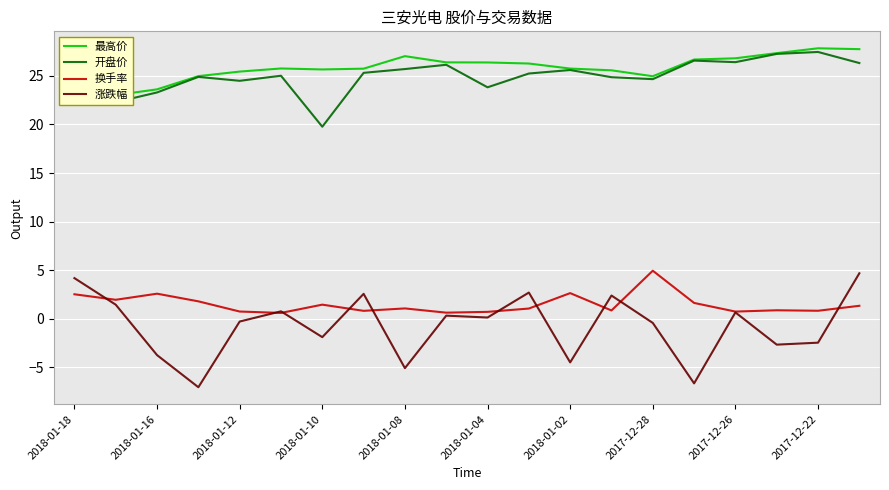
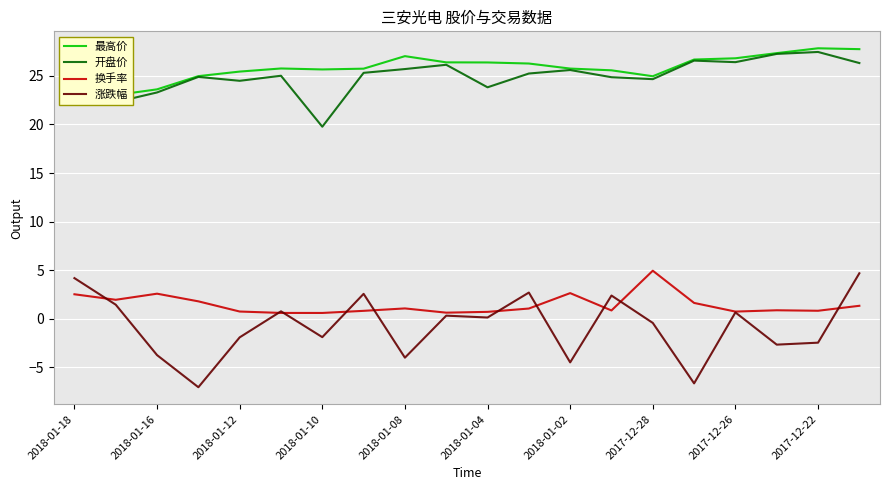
  {
    "最高价": {
      "2018-01-16": 24,
      "2018-01-12": 25,
      "2018-01-10": 26,
      "2018-01-08": 27,
      "2018-01-04": 26,
      "2017-12-28": 25,
      "2017-12-26": 27,
      "2017-12-22": 28
    },
    "开盘价": {
      "2018-01-16": 23,
      "2018-01-12": 25,
      "2018-01-10": 20,
      "2018-01-08": 26,
      "2018-01-04": 24,
      "2017-12-28": 25,
      "2017-12-26": 26,
      "2017-12-22": 27
    },
    "换手率": {
      "2018-01-18": 3,
      "2018-01-16": 3,
      "2018-01-12": 1,
-     "2018-01-10": 1.4,
+     "2018-01-10": 0.6,
      "2018-01-08": 1,
      "2018-01-04": 1,
      "2018-01-02": 3,
      "2017-12-28": 5,
      "2017-12-22": 1
    },
    "涨跌幅": {
      "2018-01-18": 4,
      "2018-01-16": -4,
-     "2018-01-12": 0,
+     "2018-01-12": -2,
      "2018-01-10": -2,
-     "2018-01-08": -5,
+     "2018-01-08": -4,
      "2018-01-04": 0,
      "2018-01-02": -5,
      "2017-12-28": 0,
      "2017-12-22": -2
    }
  }
